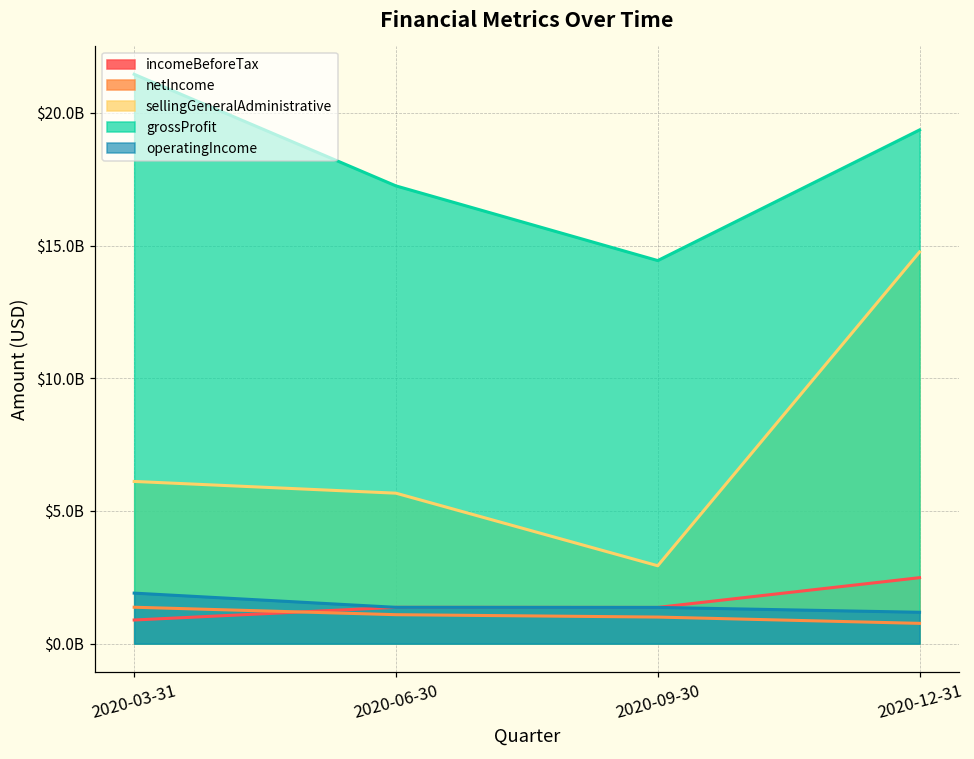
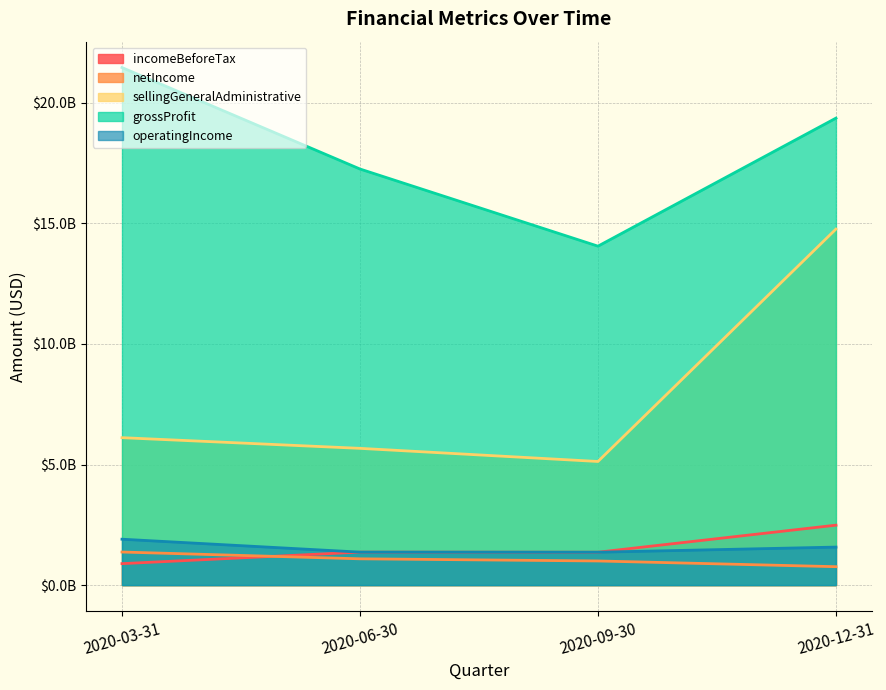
  {
    "incomeBeforeTax": {
      "2020-03-31": "$900000000",
      "2020-12-31": "$2500000000"
    },
    "netIncome": {
      "2020-03-31": "$1400000000",
      "2020-06-30": "$1100000000",
      "2020-09-30": "$1000000000",
      "2020-12-31": "$800000000"
    },
    "sellingGeneralAdministrative": {
      "2020-03-31": "$6100000000",
      "2020-06-30": "$5700000000",
-     "2020-09-30": "$2900000000",
+     "2020-09-30": "$5100000000",
      "2020-12-31": "$14800000000"
    },
    "grossProfit": {
      "2020-06-30": "$17300000000",
-     "2020-09-30": "$14400000000",
+     "2020-09-30": "$14100000000",
      "2020-12-31": "$19400000000"
    },
    "operatingIncome": {
      "2020-03-31": "$1900000000",
-     "2020-12-31": "$1200000000"
+     "2020-12-31": "$1600000000"
    }
  }
